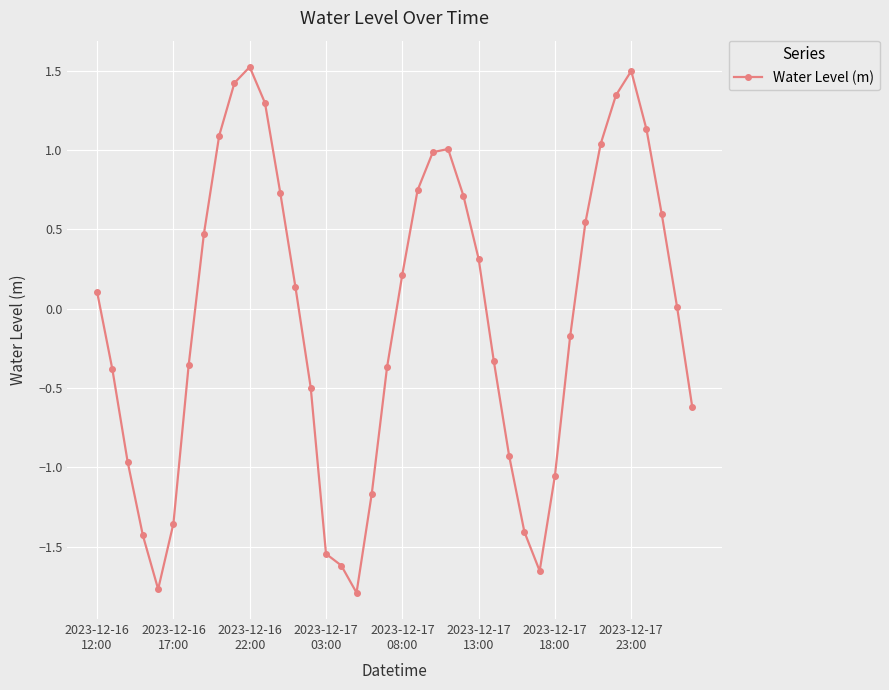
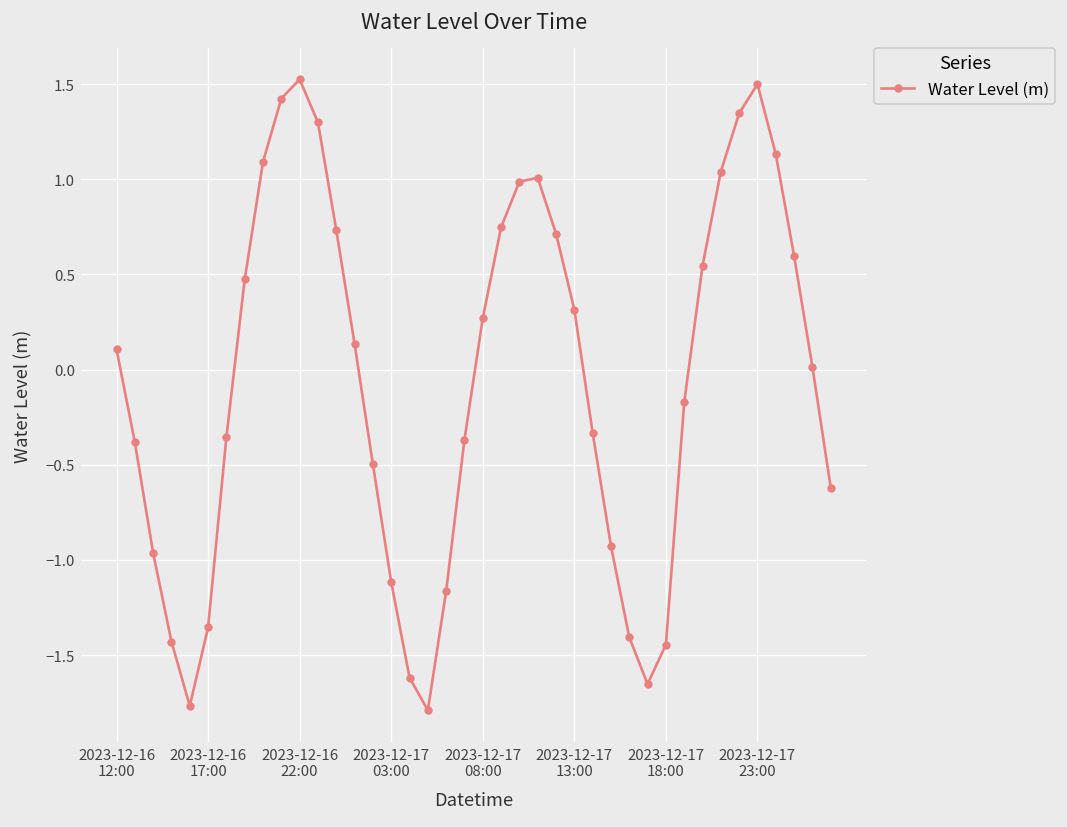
  {
    "2023-12-16 12:00": 0.11,
    "2023-12-16 17:00": -1.35,
    "2023-12-16 22:00": 1.52,
-   "2023-12-17 03:00": -1.54,
-   "2023-12-17 08:00": 0.22,
+   "2023-12-17 03:00": -1.12,
+   "2023-12-17 08:00": 0.27,
    "2023-12-17 13:00": 0.32,
-   "2023-12-17 18:00": -1.05,
+   "2023-12-17 18:00": -1.44,
    "2023-12-17 23:00": 1.50
  }
